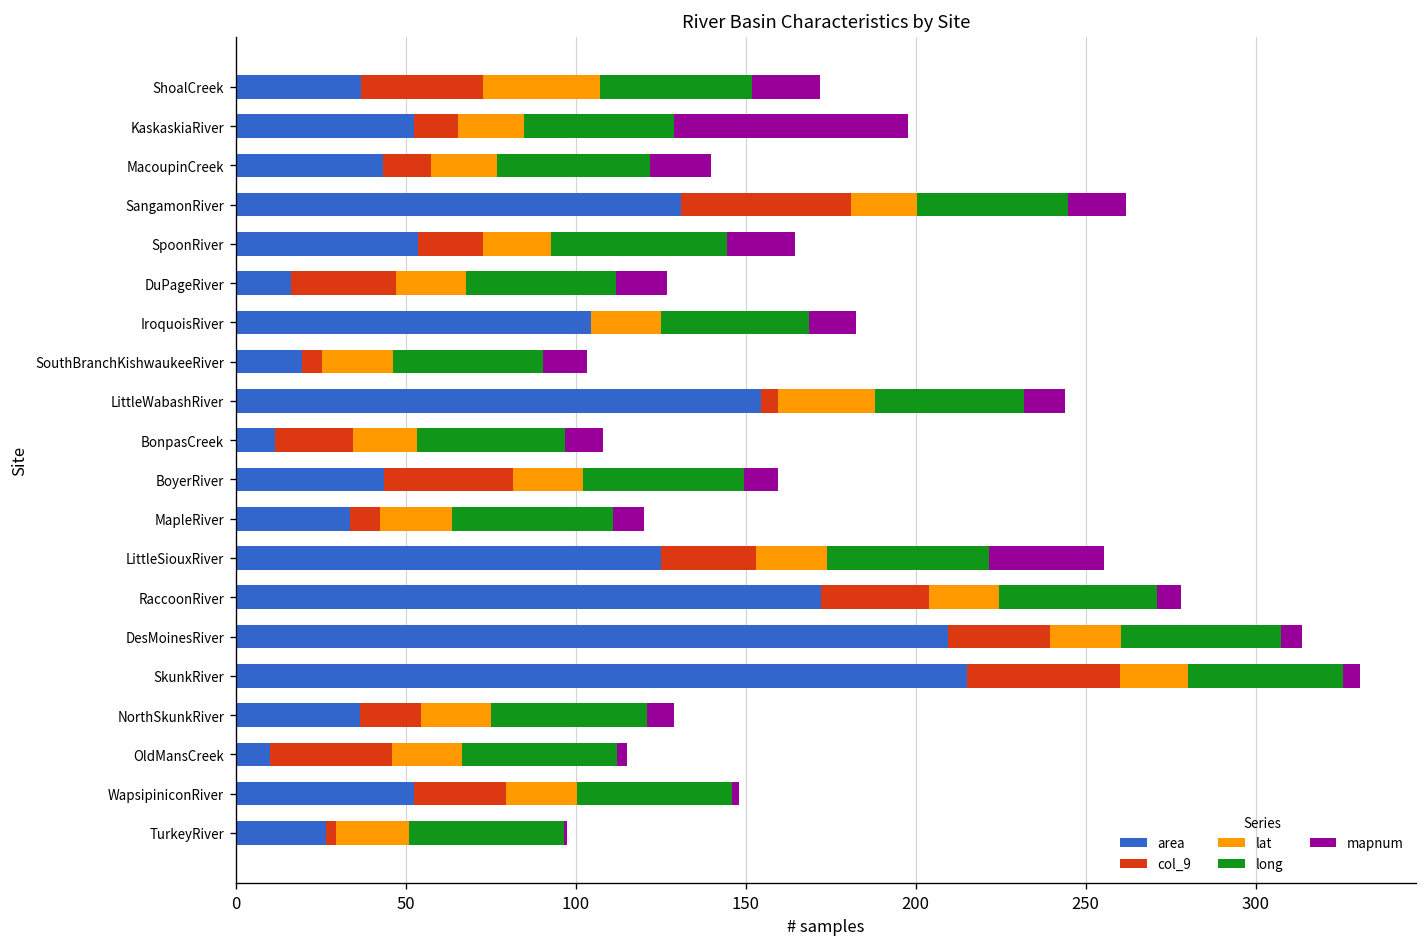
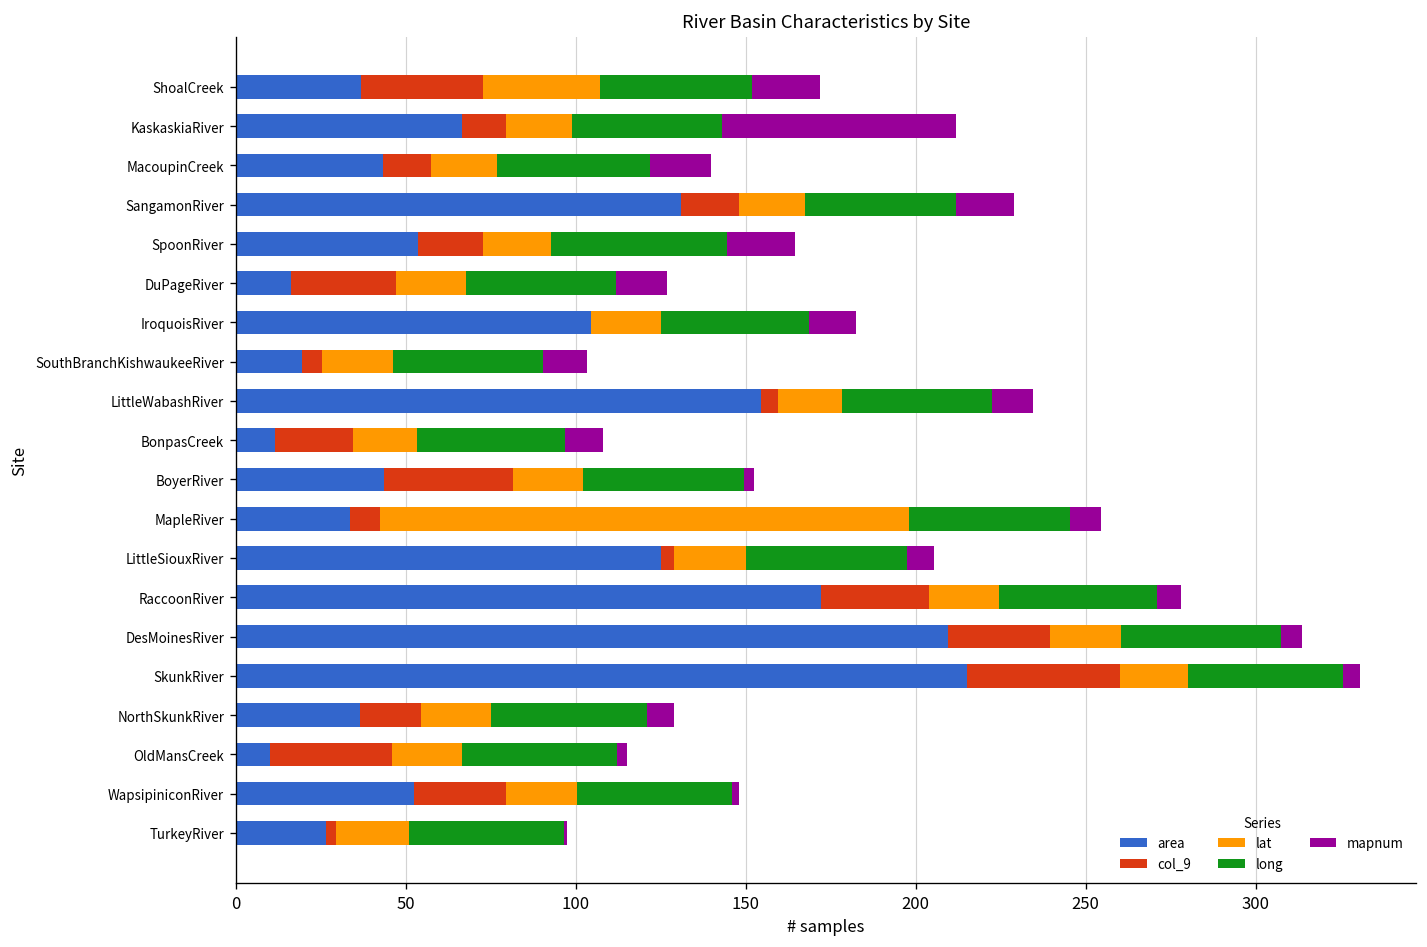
  {
    "area": {
      "ShoalCreek": 37,
-     "KaskaskiaRiver": 52,
+     "KaskaskiaRiver": 67,
      "MacoupinCreek": 43,
      "SangamonRiver": 131,
      "SpoonRiver": 54,
      "DuPageRiver": 16,
      "IroquoisRiver": 105,
      "SouthBranchKishwaukeeRiver": 19,
      "LittleWabashRiver": 154,
      "BonpasCreek": 11,
      "BoyerRiver": 44,
      "MapleRiver": 33,
      "LittleSiouxRiver": 125,
      "RaccoonRiver": 172,
      "DesMoinesRiver": 210,
      "SkunkRiver": 215,
      "NorthSkunkRiver": 37,
      "OldMansCreek": 10,
      "WapsipiniconRiver": 52,
      "TurkeyRiver": 27
    },
    "col_9": {
      "ShoalCreek": 36,
      "KaskaskiaRiver": 13,
      "MacoupinCreek": 14,
-     "SangamonRiver": 50,
+     "SangamonRiver": 17,
      "SpoonRiver": 19,
      "DuPageRiver": 31,
      "IroquoisRiver": 0,
      "SouthBranchKishwaukeeRiver": 6,
      "LittleWabashRiver": 5,
      "BonpasCreek": 23,
      "BoyerRiver": 38,
      "MapleRiver": 9,
-     "LittleSiouxRiver": 28,
+     "LittleSiouxRiver": 4,
      "RaccoonRiver": 32,
      "DesMoinesRiver": 30,
      "SkunkRiver": 45,
      "NorthSkunkRiver": 18,
      "OldMansCreek": 36,
      "WapsipiniconRiver": 27,
      "TurkeyRiver": 3
    },
    "lat": {
      "ShoalCreek": 35,
      "KaskaskiaRiver": 20,
      "MacoupinCreek": 20,
      "SangamonRiver": 20,
      "SpoonRiver": 20,
      "DuPageRiver": 21,
      "IroquoisRiver": 21,
      "SouthBranchKishwaukeeRiver": 21,
-     "LittleWabashRiver": 29,
+     "LittleWabashRiver": 19,
      "BonpasCreek": 19,
      "BoyerRiver": 21,
-     "MapleRiver": 21,
+     "MapleRiver": 156,
      "LittleSiouxRiver": 21,
      "RaccoonRiver": 21,
      "DesMoinesRiver": 21,
      "SkunkRiver": 20,
      "NorthSkunkRiver": 21,
      "OldMansCreek": 21,
      "WapsipiniconRiver": 21,
      "TurkeyRiver": 22
    },
    "long": {
      "ShoalCreek": 45,
      "KaskaskiaRiver": 44,
      "MacoupinCreek": 45,
      "SangamonRiver": 45,
      "SpoonRiver": 52,
      "DuPageRiver": 44,
      "IroquoisRiver": 44,
      "SouthBranchKishwaukeeRiver": 44,
      "LittleWabashRiver": 44,
      "BonpasCreek": 44,
      "BoyerRiver": 48,
      "MapleRiver": 48,
      "LittleSiouxRiver": 48,
      "RaccoonRiver": 47,
      "DesMoinesRiver": 47,
      "SkunkRiver": 46,
      "NorthSkunkRiver": 46,
      "OldMansCreek": 46,
      "WapsipiniconRiver": 46,
      "TurkeyRiver": 46
    },
    "mapnum": {
      "ShoalCreek": 20,
      "KaskaskiaRiver": 69,
      "MacoupinCreek": 18,
      "SangamonRiver": 17,
      "SpoonRiver": 20,
      "DuPageRiver": 15,
      "IroquoisRiver": 14,
      "SouthBranchKishwaukeeRiver": 13,
      "LittleWabashRiver": 12,
      "BonpasCreek": 11,
-     "BoyerRiver": 10,
+     "BoyerRiver": 3,
      "MapleRiver": 9,
-     "LittleSiouxRiver": 34,
+     "LittleSiouxRiver": 8,
      "RaccoonRiver": 7,
      "DesMoinesRiver": 6,
      "SkunkRiver": 5,
      "NorthSkunkRiver": 8,
      "OldMansCreek": 3,
      "WapsipiniconRiver": 2,
      "TurkeyRiver": 1
    }
  }
